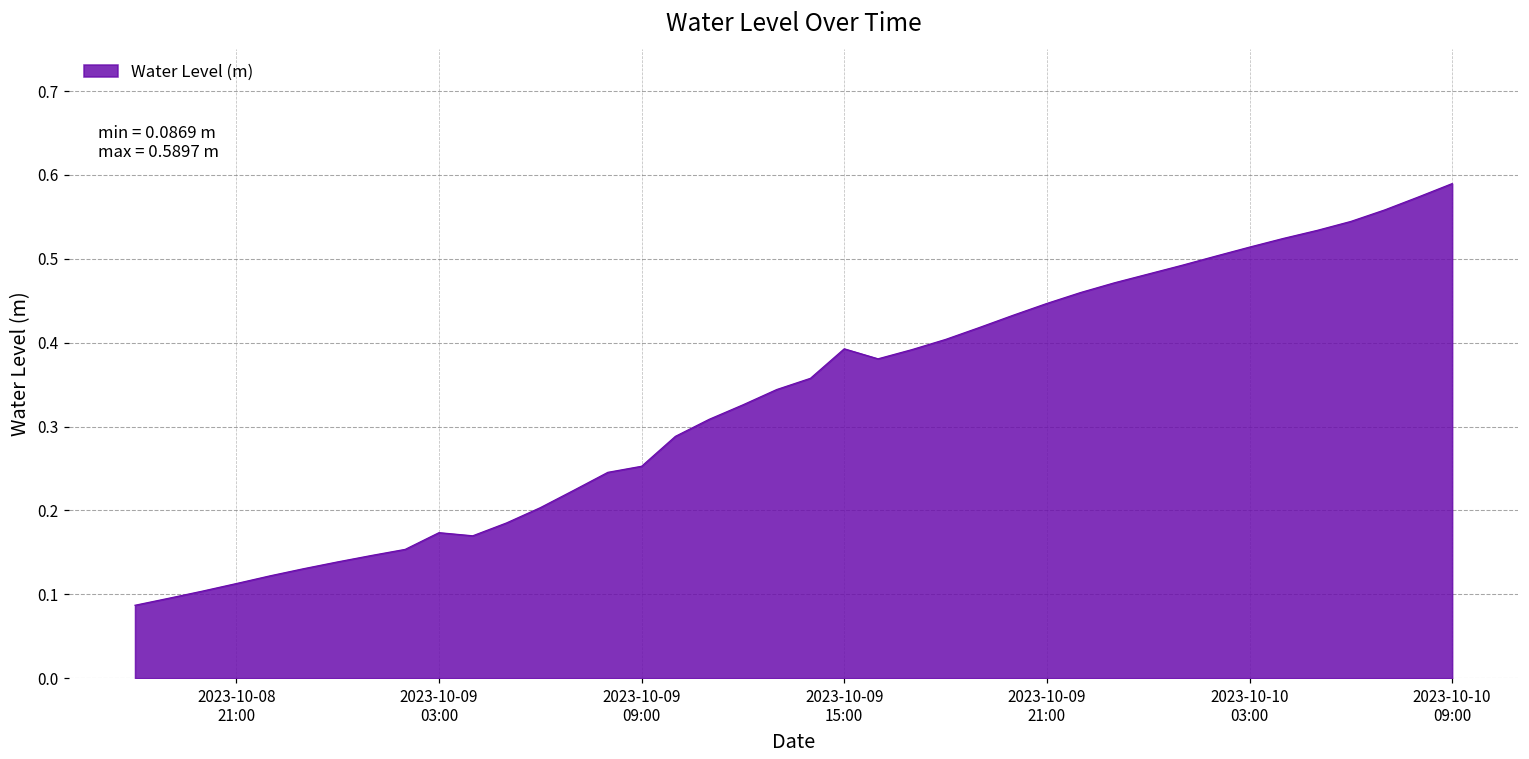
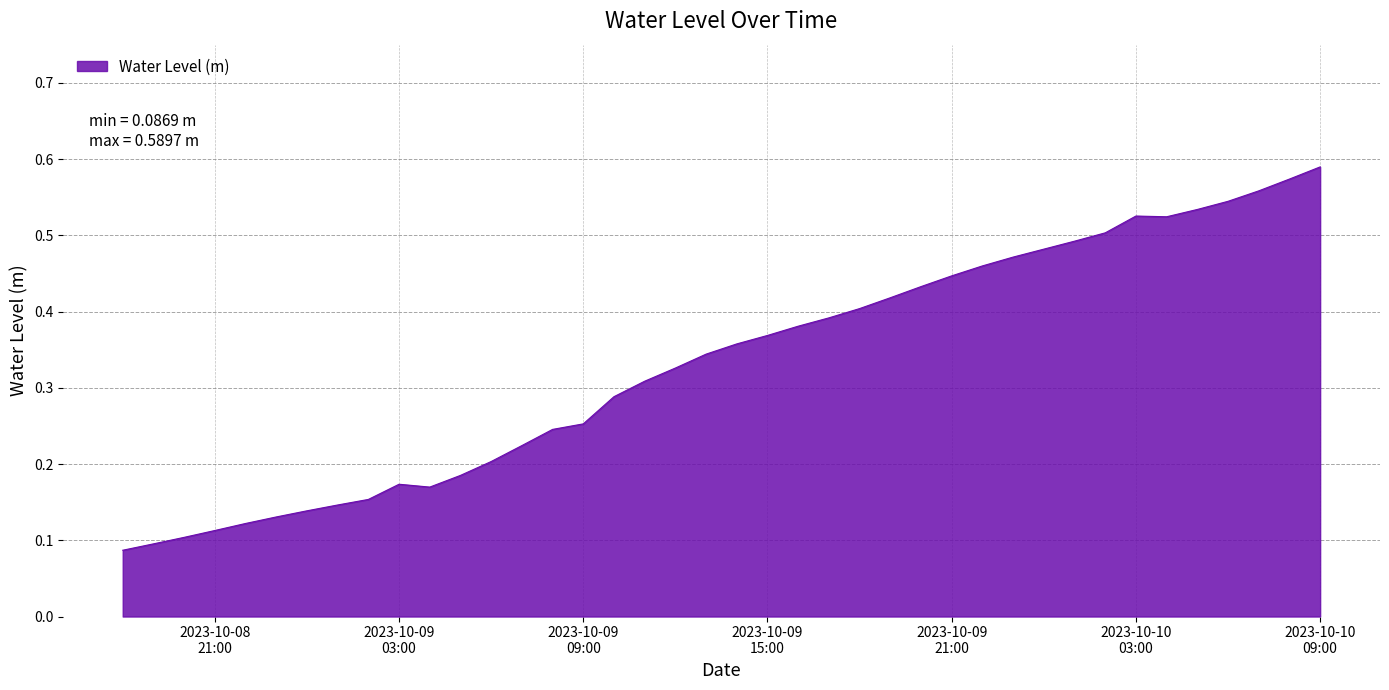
  {
    "2023-10-08 21:00": 0.11,
    "2023-10-09 03:00": 0.17,
    "2023-10-09 09:00": 0.25,
-   "2023-10-09 15:00": 0.39,
+   "2023-10-09 15:00": 0.37,
    "2023-10-09 21:00": 0.45,
-   "2023-10-10 03:00": 0.51,
+   "2023-10-10 03:00": 0.53,
    "2023-10-10 09:00": 0.59
  }
